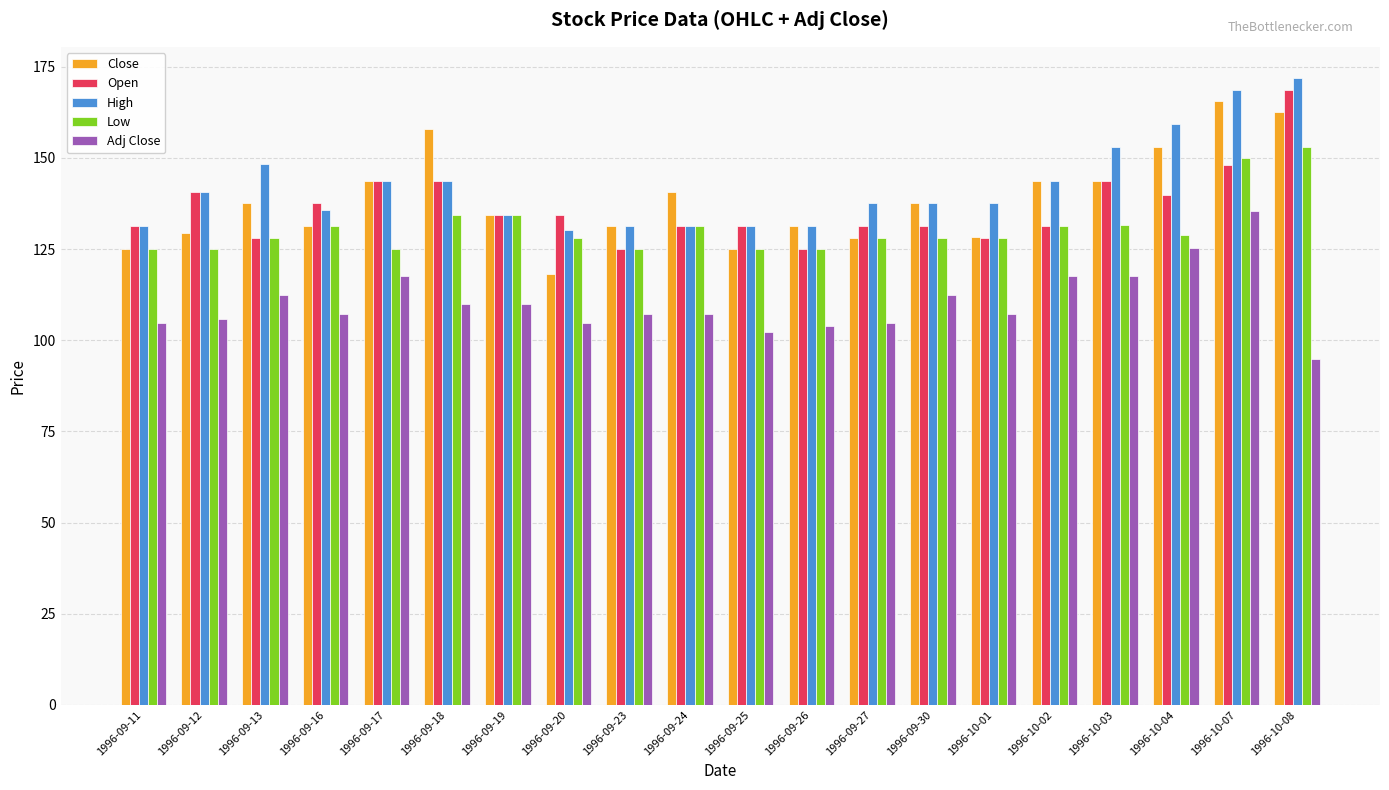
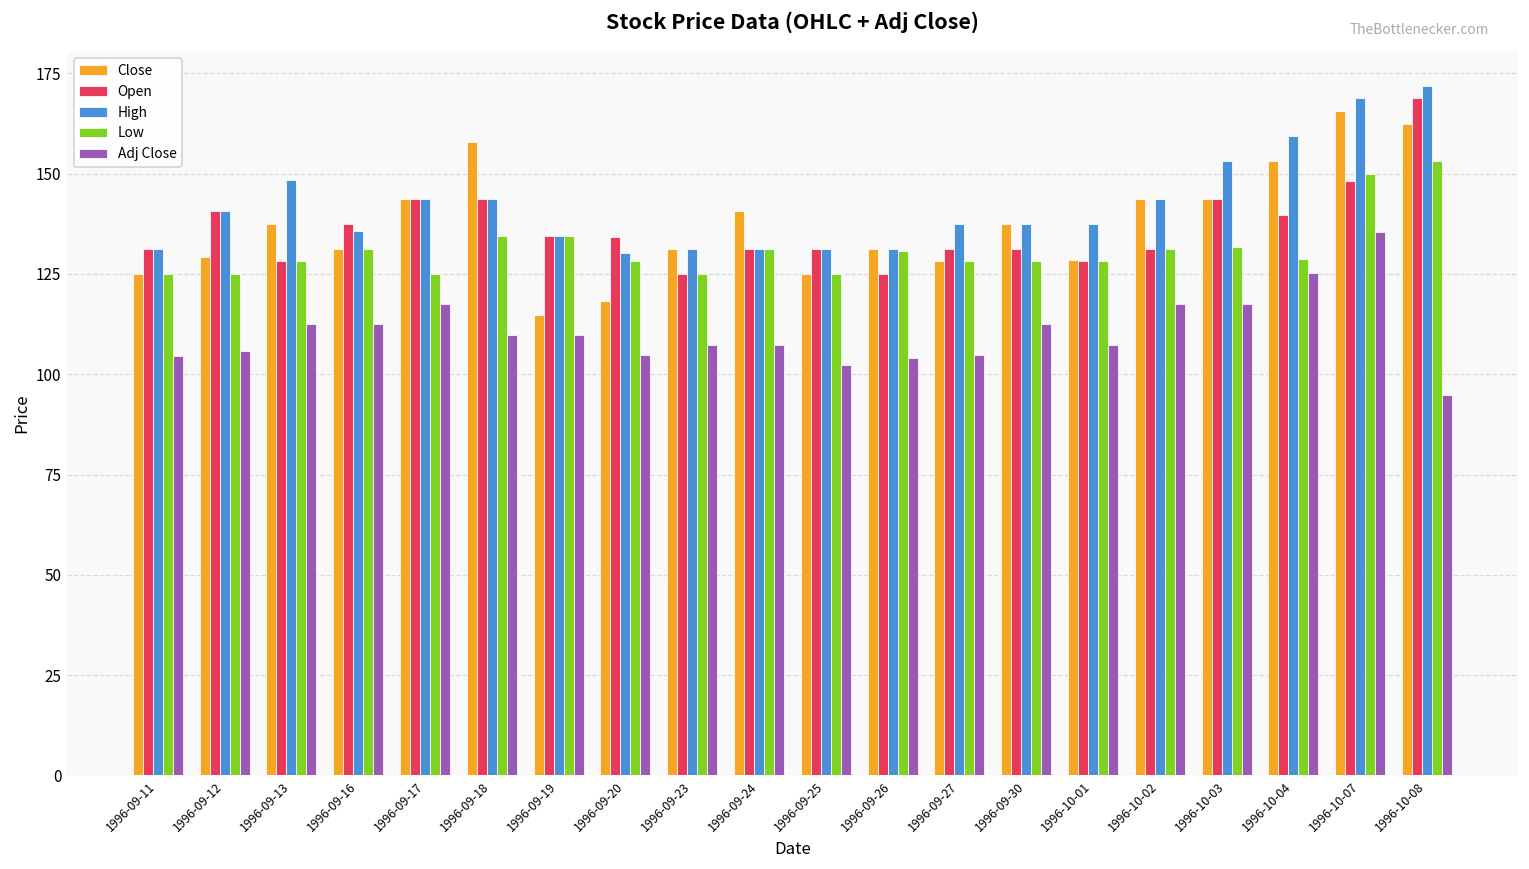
  {
    "Close": {
      "1996-09-11": 125,
      "1996-09-12": 129,
      "1996-09-13": 138,
      "1996-09-16": 131,
      "1996-09-17": 144,
      "1996-09-18": 158,
-     "1996-09-19": 134,
+     "1996-09-19": 115,
      "1996-09-20": 118,
      "1996-09-23": 131,
      "1996-09-24": 141,
      "1996-09-25": 125,
      "1996-09-26": 131,
      "1996-09-27": 128,
      "1996-09-30": 138,
      "1996-10-01": 128,
      "1996-10-02": 144,
      "1996-10-03": 144,
      "1996-10-04": 153,
      "1996-10-07": 166,
      "1996-10-08": 163
    },
    "Open": {
      "1996-09-11": 131,
      "1996-09-12": 141,
      "1996-09-13": 128,
      "1996-09-16": 138,
      "1996-09-17": 144,
      "1996-09-18": 144,
      "1996-09-19": 134,
      "1996-09-20": 134,
      "1996-09-23": 125,
      "1996-09-24": 131,
      "1996-09-25": 131,
      "1996-09-26": 125,
      "1996-09-27": 131,
      "1996-09-30": 131,
      "1996-10-01": 128,
      "1996-10-02": 131,
      "1996-10-03": 144,
      "1996-10-04": 140,
      "1996-10-07": 148,
      "1996-10-08": 169
    },
    "High": {
      "1996-09-11": 131,
      "1996-09-12": 141,
      "1996-09-13": 148,
      "1996-09-16": 136,
      "1996-09-17": 144,
      "1996-09-18": 144,
      "1996-09-19": 134,
      "1996-09-20": 130,
      "1996-09-23": 131,
      "1996-09-24": 131,
      "1996-09-25": 131,
      "1996-09-26": 131,
      "1996-09-27": 138,
      "1996-09-30": 138,
      "1996-10-01": 138,
      "1996-10-02": 144,
      "1996-10-03": 153,
      "1996-10-04": 159,
      "1996-10-07": 169,
      "1996-10-08": 172
    },
    "Low": {
      "1996-09-11": 125,
      "1996-09-12": 125,
      "1996-09-13": 128,
      "1996-09-16": 131,
      "1996-09-17": 125,
      "1996-09-18": 134,
      "1996-09-19": 134,
      "1996-09-20": 128,
      "1996-09-23": 125,
      "1996-09-24": 131,
      "1996-09-25": 125,
-     "1996-09-26": 125,
+     "1996-09-26": 131,
      "1996-09-27": 128,
      "1996-09-30": 128,
      "1996-10-01": 128,
      "1996-10-02": 131,
      "1996-10-03": 132,
      "1996-10-04": 129,
      "1996-10-07": 150,
      "1996-10-08": 153
    },
    "Adj Close": {
      "1996-09-11": 105,
      "1996-09-12": 106,
      "1996-09-13": 112,
-     "1996-09-16": 107,
+     "1996-09-16": 113,
      "1996-09-17": 118,
      "1996-09-18": 110,
      "1996-09-19": 110,
      "1996-09-20": 105,
      "1996-09-23": 107,
      "1996-09-24": 107,
      "1996-09-25": 102,
      "1996-09-26": 104,
      "1996-09-27": 105,
      "1996-09-30": 112,
      "1996-10-01": 107,
      "1996-10-02": 118,
      "1996-10-03": 118,
      "1996-10-04": 125,
      "1996-10-07": 135,
      "1996-10-08": 95
    }
  }
